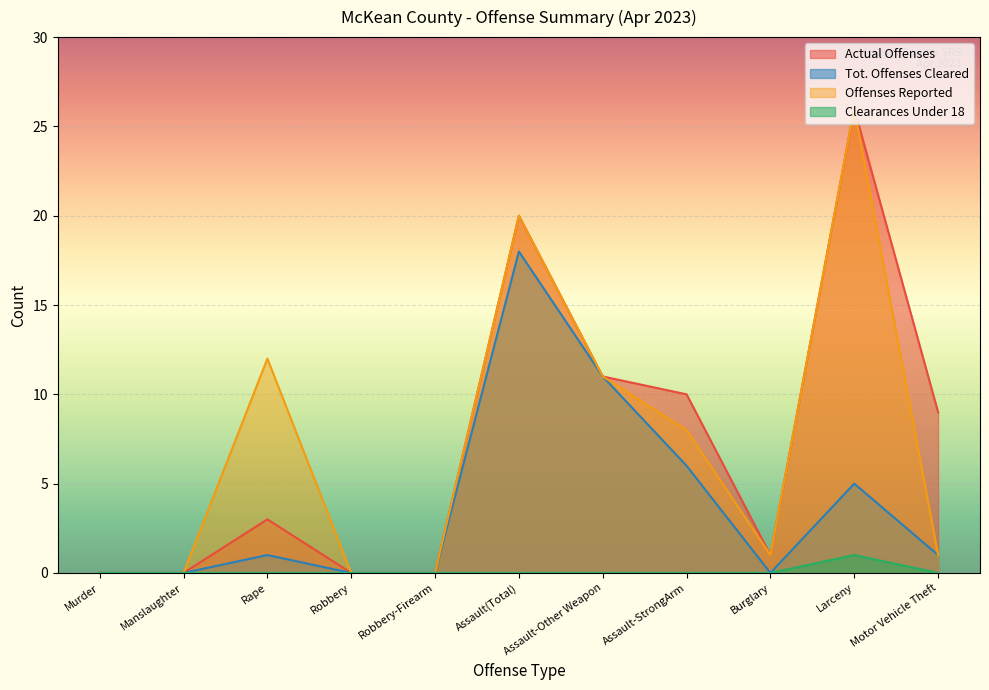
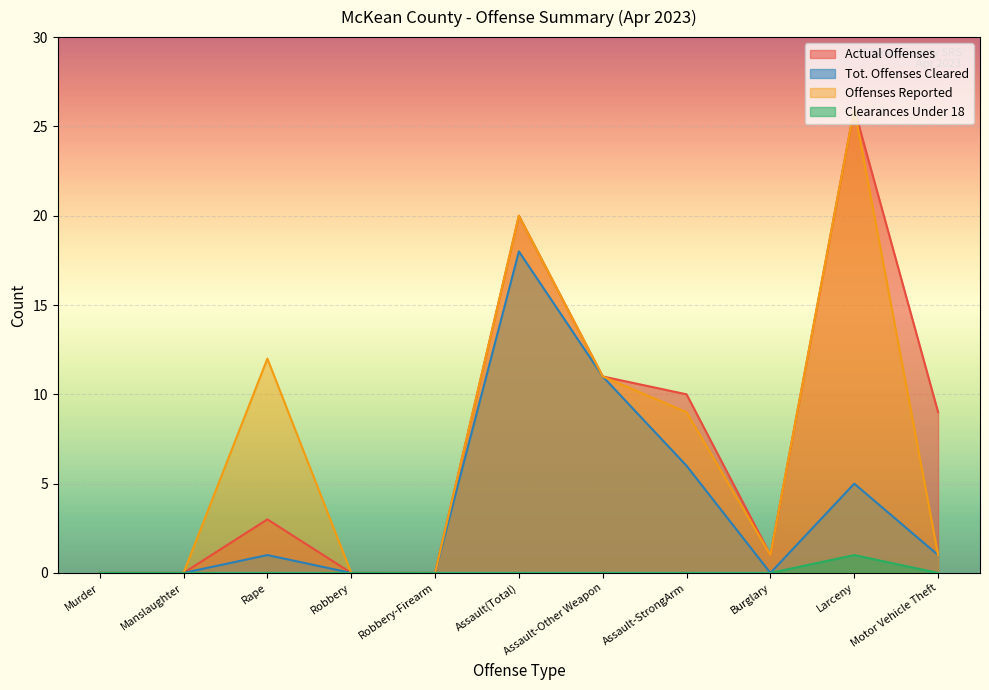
  {
    "Actual Offenses": {
      "Rape": 3,
      "Assault-StrongArm": 10,
      "Motor Vehicle Theft": 9
    },
    "Tot. Offenses Cleared": {
      "Rape": 1,
      "Assault(Total)": 18,
      "Assault-StrongArm": 6,
      "Larceny": 5
    },
    "Offenses Reported": {
      "Rape": 12,
-     "Assault-StrongArm": 8
+     "Assault-StrongArm": 9
    },
    "Clearances Under 18": {
      "Rape": 0,
      "Assault(Total)": 0,
      "Assault-Other Weapon": 0,
      "Assault-StrongArm": 0,
      "Larceny": 1,
      "Motor Vehicle Theft": 0
    }
  }
